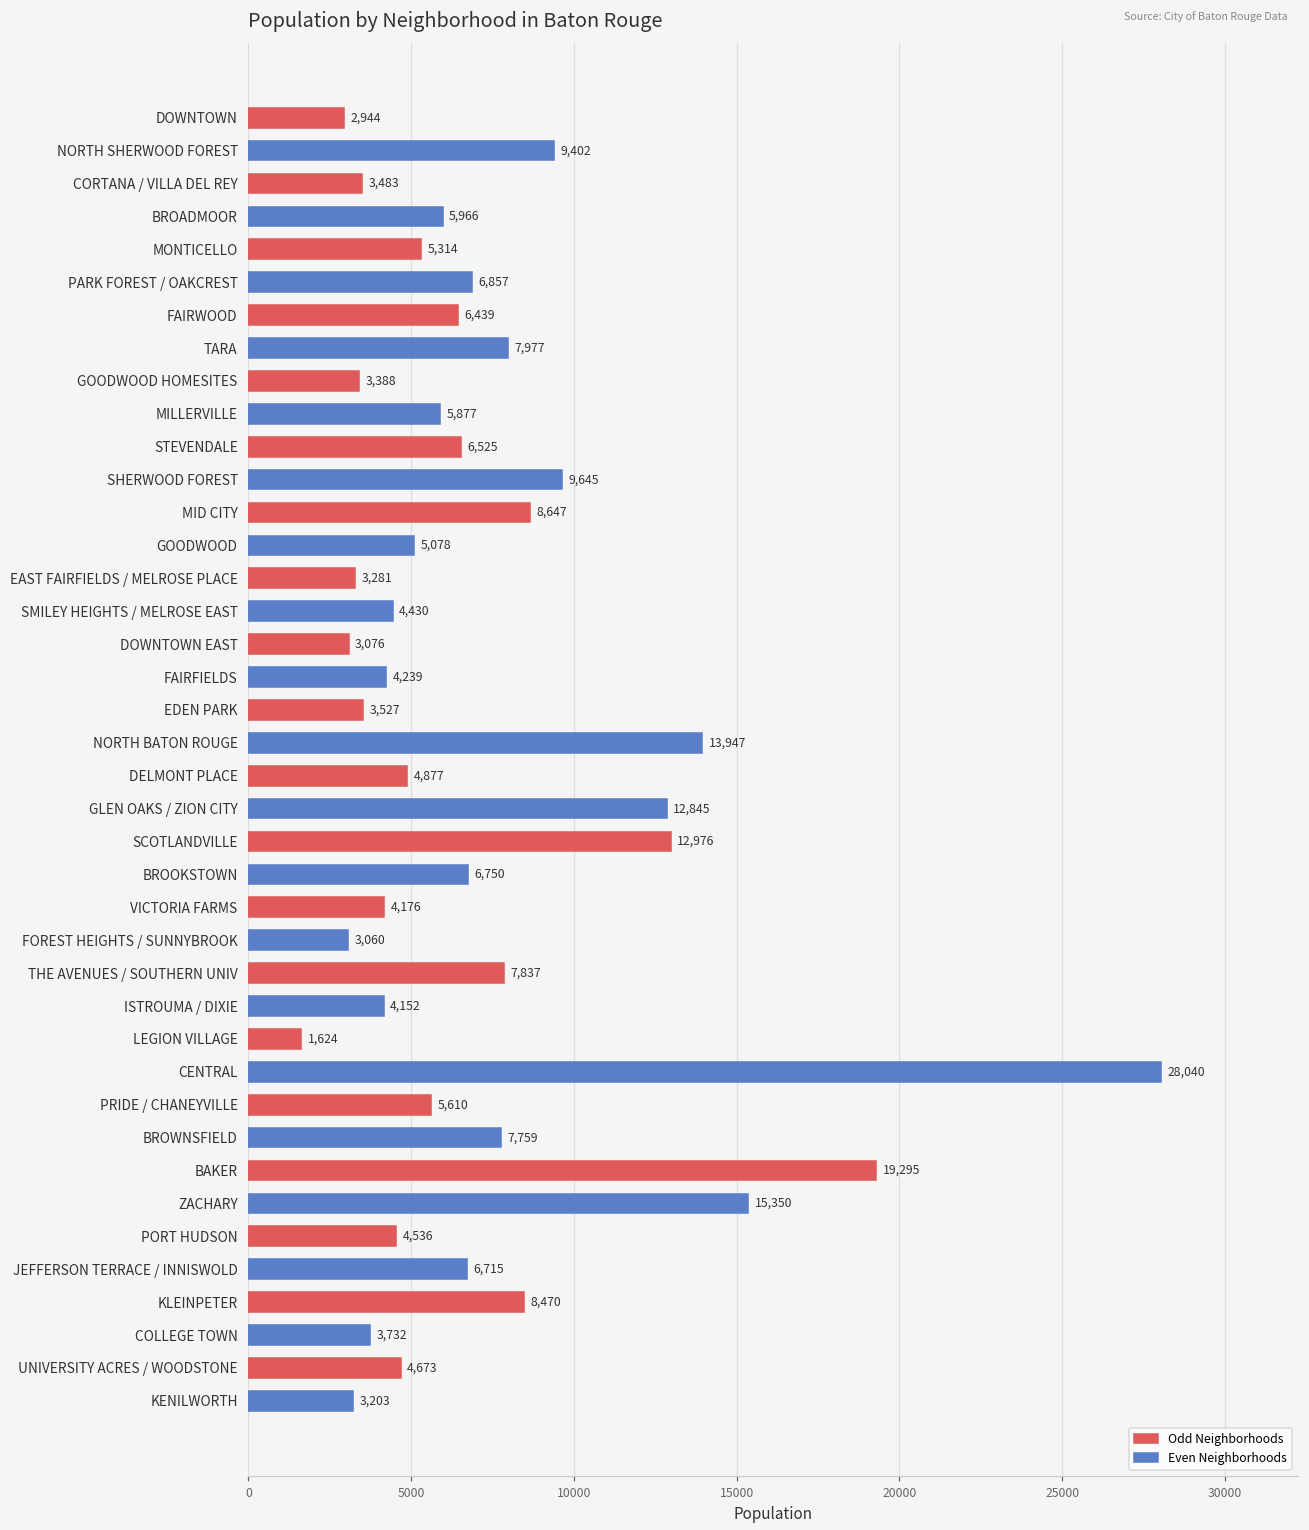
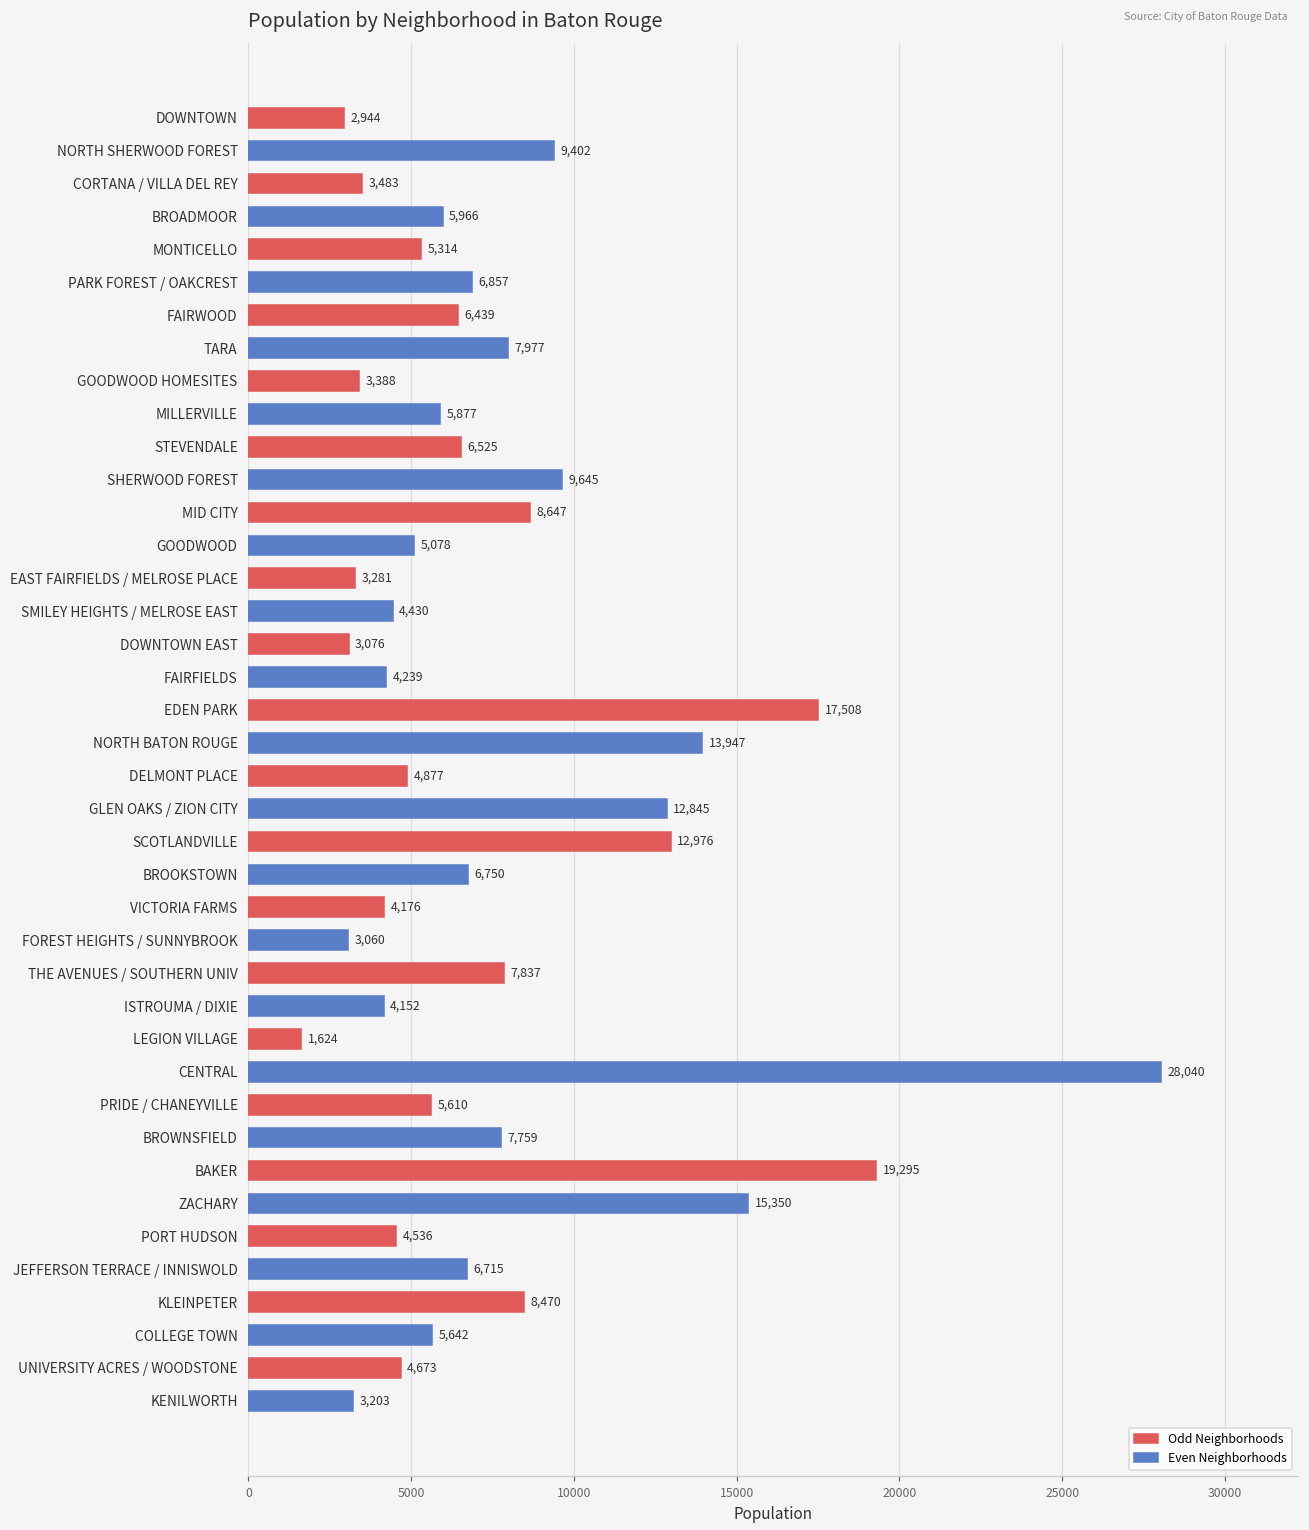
  {
    "DOWNTOWN": "2,944",
    "NORTH SHERWOOD FOREST": "9,402",
    "CORTANA / VILLA DEL REY": "3,483",
    "BROADMOOR": "5,966",
    "MONTICELLO": "5,314",
    "PARK FOREST / OAKCREST": "6,857",
    "FAIRWOOD": "6,439",
    "TARA": "7,977",
    "GOODWOOD HOMESITES": "3,388",
    "MILLERVILLE": "5,877",
    "STEVENDALE": "6,525",
    "SHERWOOD FOREST": "9,645",
    "MID CITY": "8,647",
    "GOODWOOD": "5,078",
    "EAST FAIRFIELDS / MELROSE PLACE": "3,281",
    "SMILEY HEIGHTS / MELROSE EAST": "4,430",
    "DOWNTOWN EAST": "3,076",
    "FAIRFIELDS": "4,239",
-   "EDEN PARK": "3,527",
+   "EDEN PARK": "17,508",
    "NORTH BATON ROUGE": "13,947",
    "DELMONT PLACE": "4,877",
    "GLEN OAKS / ZION CITY": "12,845",
    "SCOTLANDVILLE": "12,976",
    "BROOKSTOWN": "6,750",
    "VICTORIA FARMS": "4,176",
    "FOREST HEIGHTS / SUNNYBROOK": "3,060",
    "THE AVENUES / SOUTHERN UNIV": "7,837",
    "ISTROUMA / DIXIE": "4,152",
    "LEGION VILLAGE": "1,624",
    "CENTRAL": "28,040",
    "PRIDE / CHANEYVILLE": "5,610",
    "BROWNSFIELD": "7,759",
    "BAKER": "19,295",
    "ZACHARY": "15,350",
    "PORT HUDSON": "4,536",
    "JEFFERSON TERRACE / INNISWOLD": "6,715",
    "KLEINPETER": "8,470",
-   "COLLEGE TOWN": "3,732",
+   "COLLEGE TOWN": "5,642",
    "UNIVERSITY ACRES / WOODSTONE": "4,673",
    "KENILWORTH": "3,203"
  }
